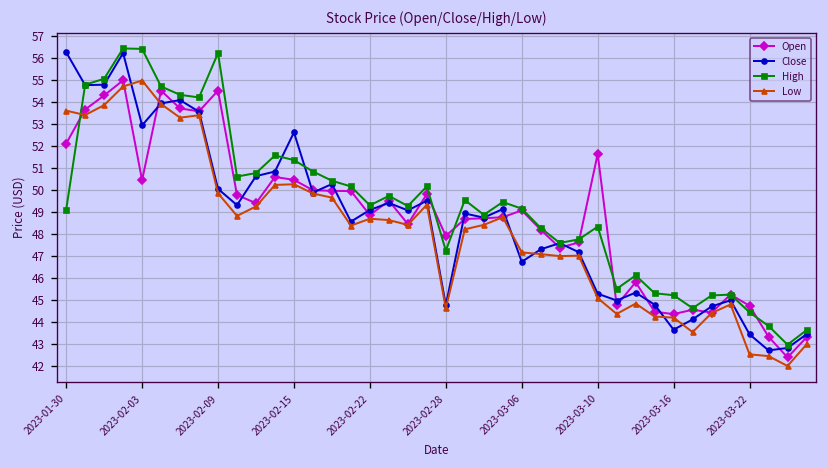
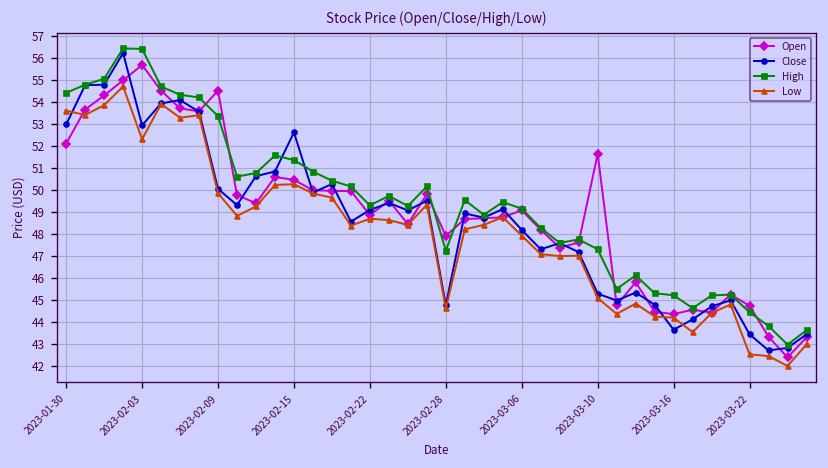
  {
    "Open": {
      "2023-01-30": 52.1,
-     "2023-02-03": 50.4,
+     "2023-02-03": 55.7,
      "2023-02-09": 54.5,
      "2023-02-15": 50.5,
      "2023-02-22": 48.9,
      "2023-02-28": 47.9,
      "2023-03-10": 51.6,
      "2023-03-16": 44.3,
      "2023-03-22": 44.7
    },
    "Close": {
-     "2023-01-30": 56.3,
+     "2023-01-30": 53.0,
      "2023-02-03": 52.9,
      "2023-02-09": 50.0,
      "2023-02-15": 52.6,
      "2023-02-22": 49.1,
      "2023-02-28": 44.8,
-     "2023-03-06": 46.7,
+     "2023-03-06": 48.2,
      "2023-03-10": 45.3,
      "2023-03-16": 43.6,
      "2023-03-22": 43.4
    },
    "High": {
-     "2023-01-30": 49.1,
+     "2023-01-30": 54.4,
      "2023-02-03": 56.4,
-     "2023-02-09": 56.2,
+     "2023-02-09": 53.4,
      "2023-02-15": 51.4,
      "2023-02-22": 49.3,
      "2023-02-28": 47.2,
-     "2023-03-10": 48.3,
+     "2023-03-10": 47.3,
      "2023-03-16": 45.2,
      "2023-03-22": 44.4
    },
    "Low": {
      "2023-01-30": 53.6,
-     "2023-02-03": 55.0,
+     "2023-02-03": 52.3,
      "2023-02-09": 49.8,
      "2023-02-15": 50.3,
      "2023-02-22": 48.7,
      "2023-02-28": 44.6,
-     "2023-03-06": 47.2,
+     "2023-03-06": 47.9,
      "2023-03-10": 45.1,
      "2023-03-16": 44.2,
      "2023-03-22": 42.5
    }
  }
